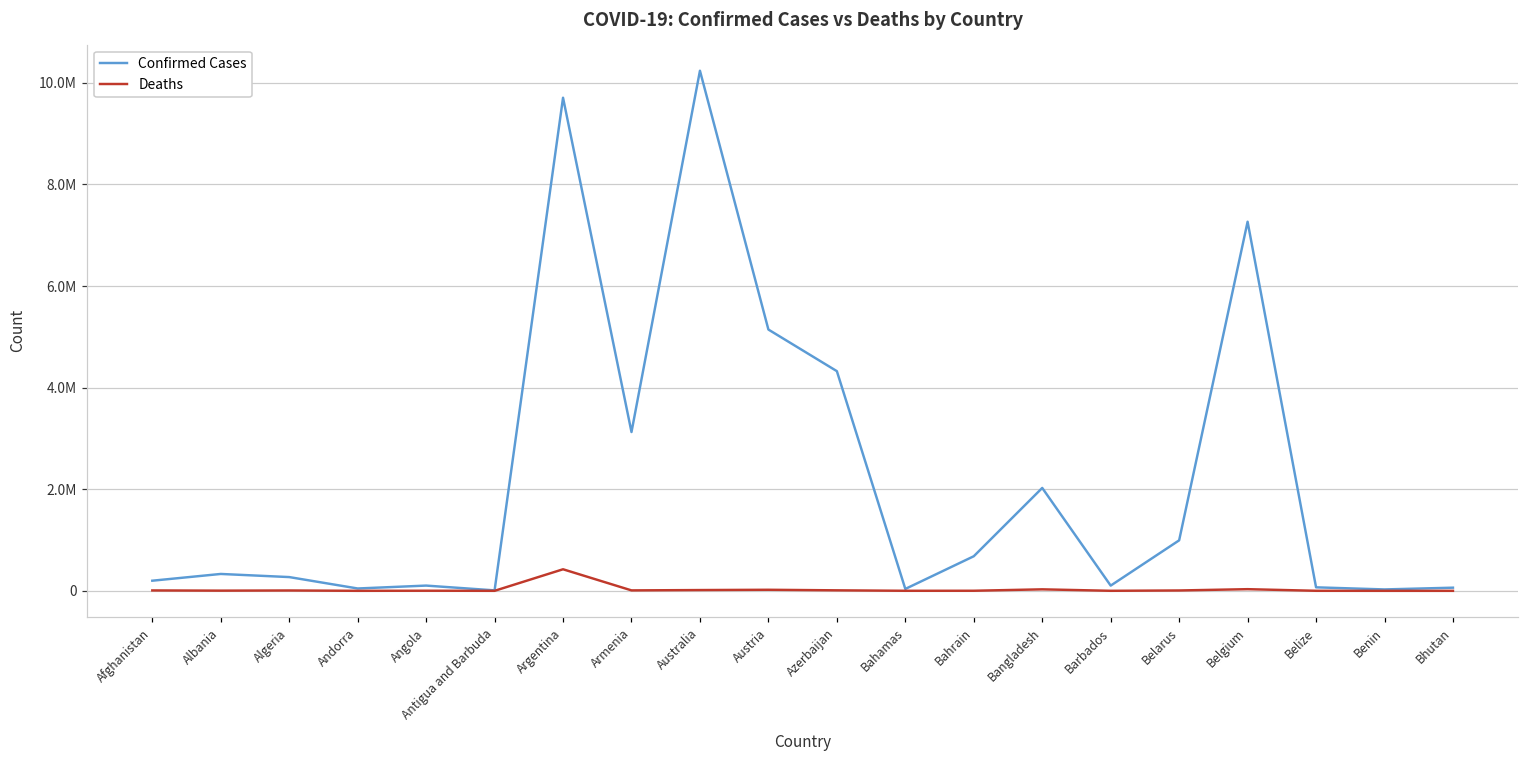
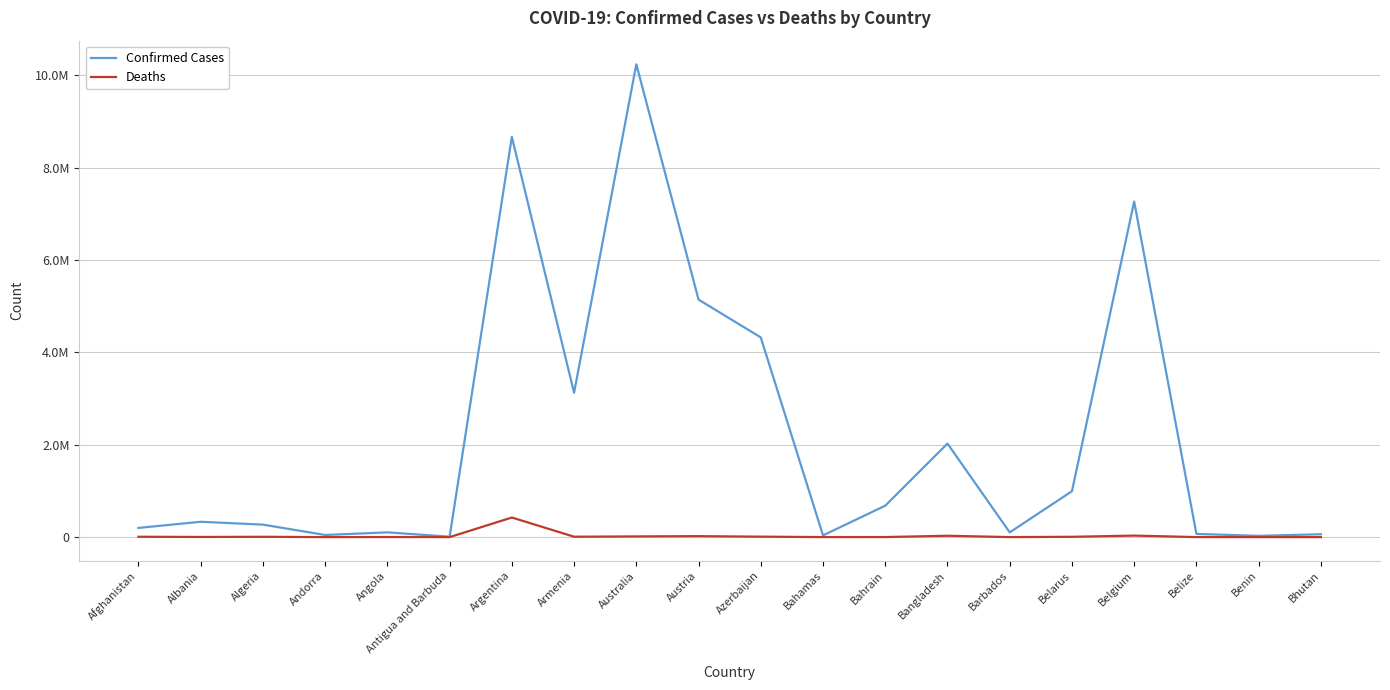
  {
    "Confirmed Cases": {
      "Afghanistan": 200000,
      "Albania": 300000,
      "Algeria": 300000,
      "Angola": 100000,
-     "Argentina": 9700000,
+     "Argentina": 8700000,
      "Armenia": 3100000,
      "Australia": 10200000,
      "Austria": 5100000,
      "Azerbaijan": 4300000,
      "Bahrain": 700000,
      "Bangladesh": 2000000,
      "Barbados": 100000,
      "Belarus": 1000000,
      "Belgium": 7300000,
      "Belize": 100000,
      "Bhutan": 100000
    },
    "Deaths": {
      "Afghanistan": 0,
      "Albania": 0,
      "Algeria": 0,
      "Angola": 0,
      "Argentina": 400000,
      "Armenia": 0,
      "Australia": 0,
      "Austria": 0,
      "Azerbaijan": 0,
      "Bahrain": 0,
      "Bangladesh": 0,
      "Barbados": 0,
      "Belarus": 0,
      "Belgium": 0,
      "Belize": 0,
      "Bhutan": 0
    }
  }
